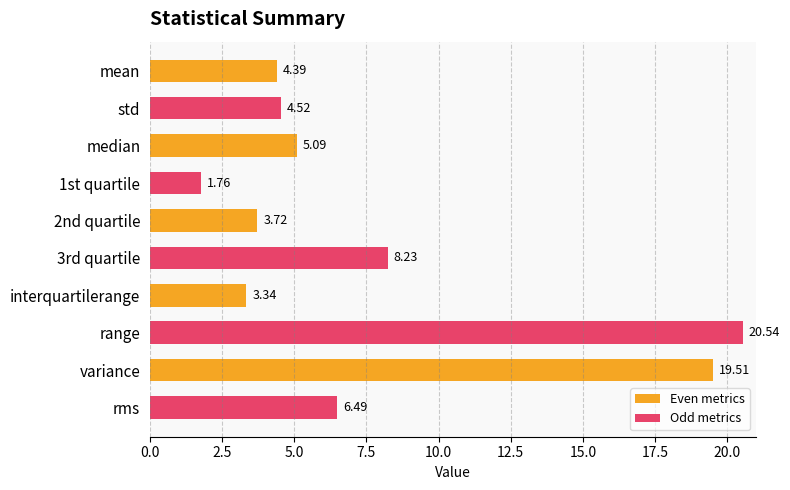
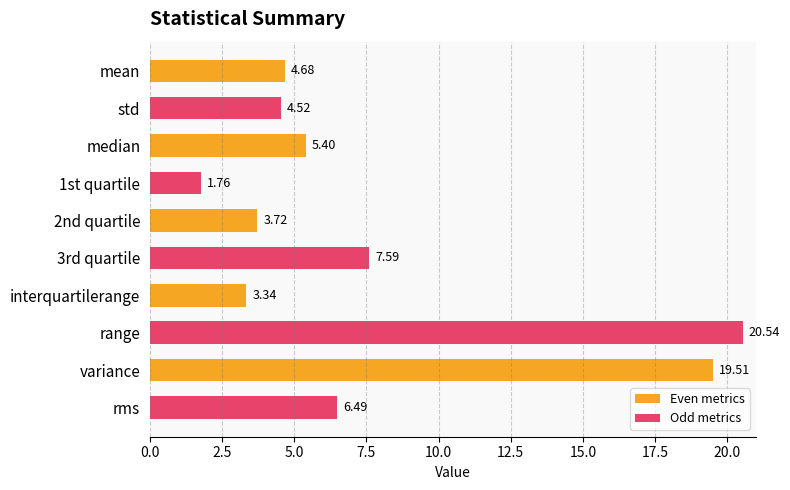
  {
    "Even metrics": {
-     "mean": 4.39,
-     "median": 5.09,
+     "mean": 4.68,
+     "median": 5.40,
      "2nd quartile": 3.72,
      "interquartilerange": 3.34,
      "variance": 19.51
    },
    "Odd metrics": {
      "std": 4.52,
      "1st quartile": 1.76,
-     "3rd quartile": 8.23,
+     "3rd quartile": 7.59,
      "range": 20.54,
      "rms": 6.49
    }
  }
